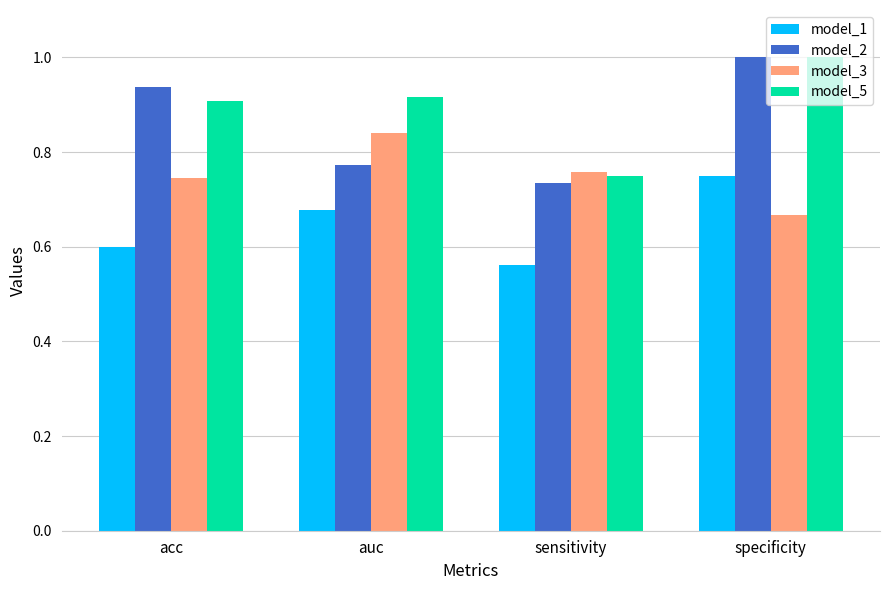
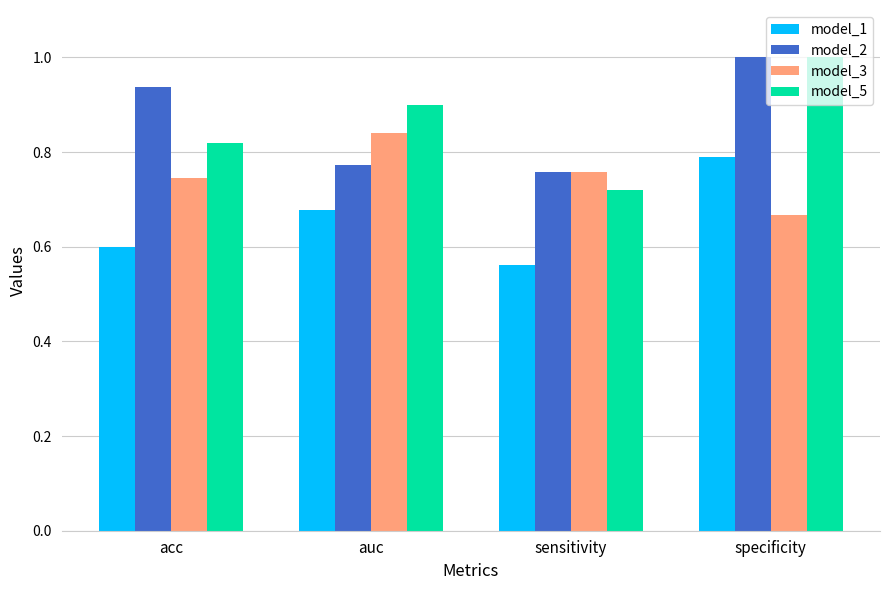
  {
    "model_1": {
      "acc": 0.60,
      "auc": 0.68,
      "sensitivity": 0.56,
-     "specificity": 0.75
+     "specificity": 0.79
    },
    "model_2": {
      "acc": 0.94,
      "auc": 0.77,
-     "sensitivity": 0.73,
+     "sensitivity": 0.76,
      "specificity": 1.00
    },
    "model_3": {
      "acc": 0.75,
      "auc": 0.84,
      "sensitivity": 0.76,
      "specificity": 0.67
    },
    "model_5": {
-     "acc": 0.91,
-     "auc": 0.92,
-     "sensitivity": 0.75
+     "acc": 0.82,
+     "auc": 0.90,
+     "sensitivity": 0.72
    }
  }
